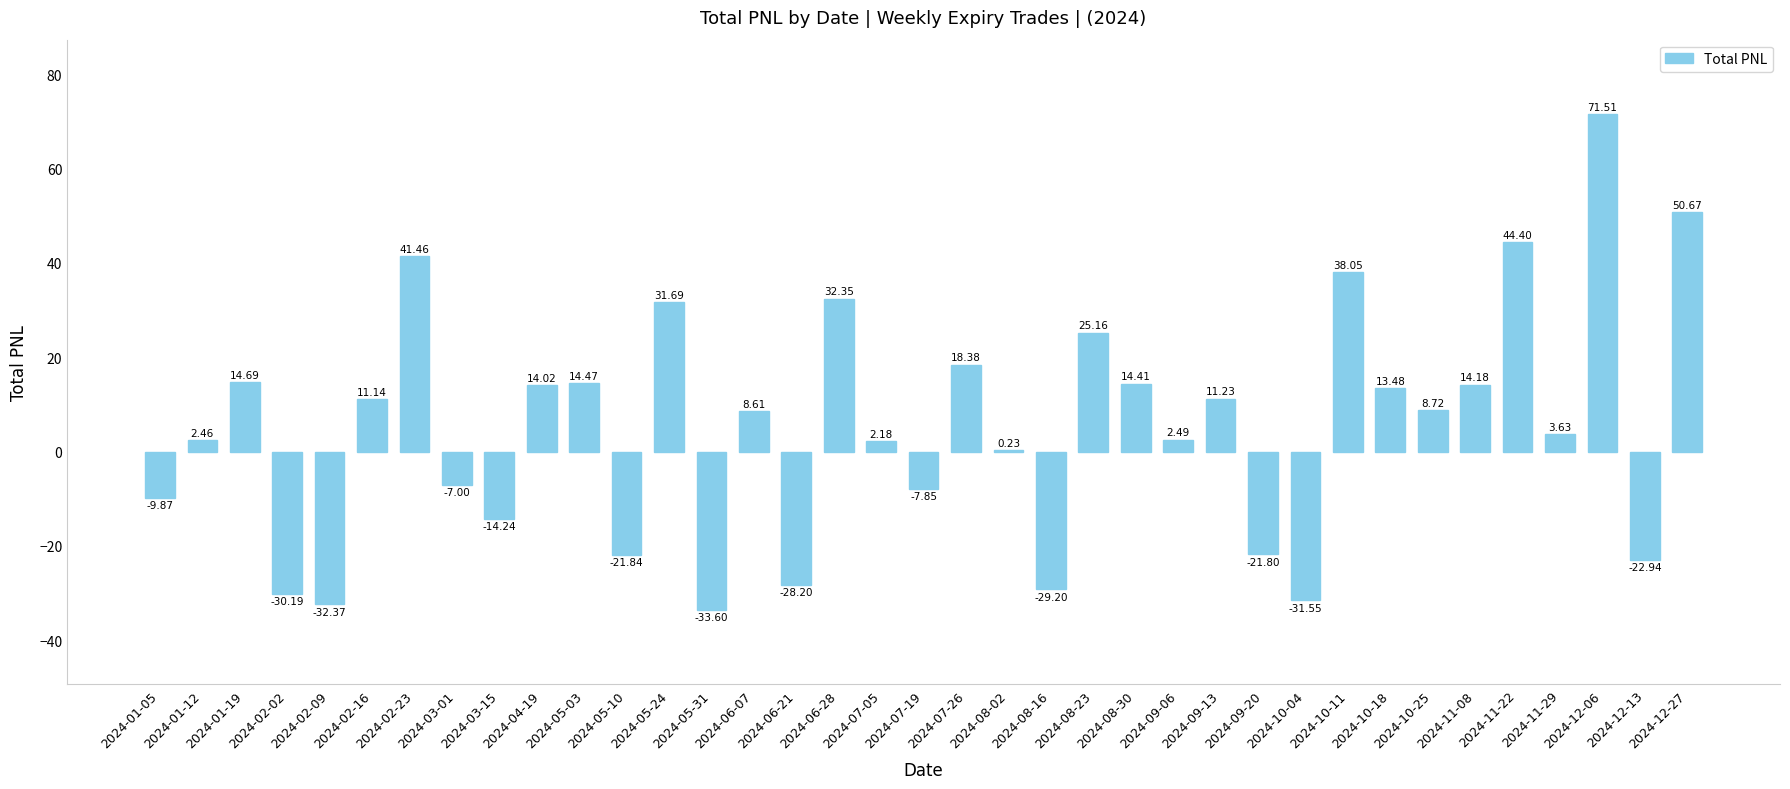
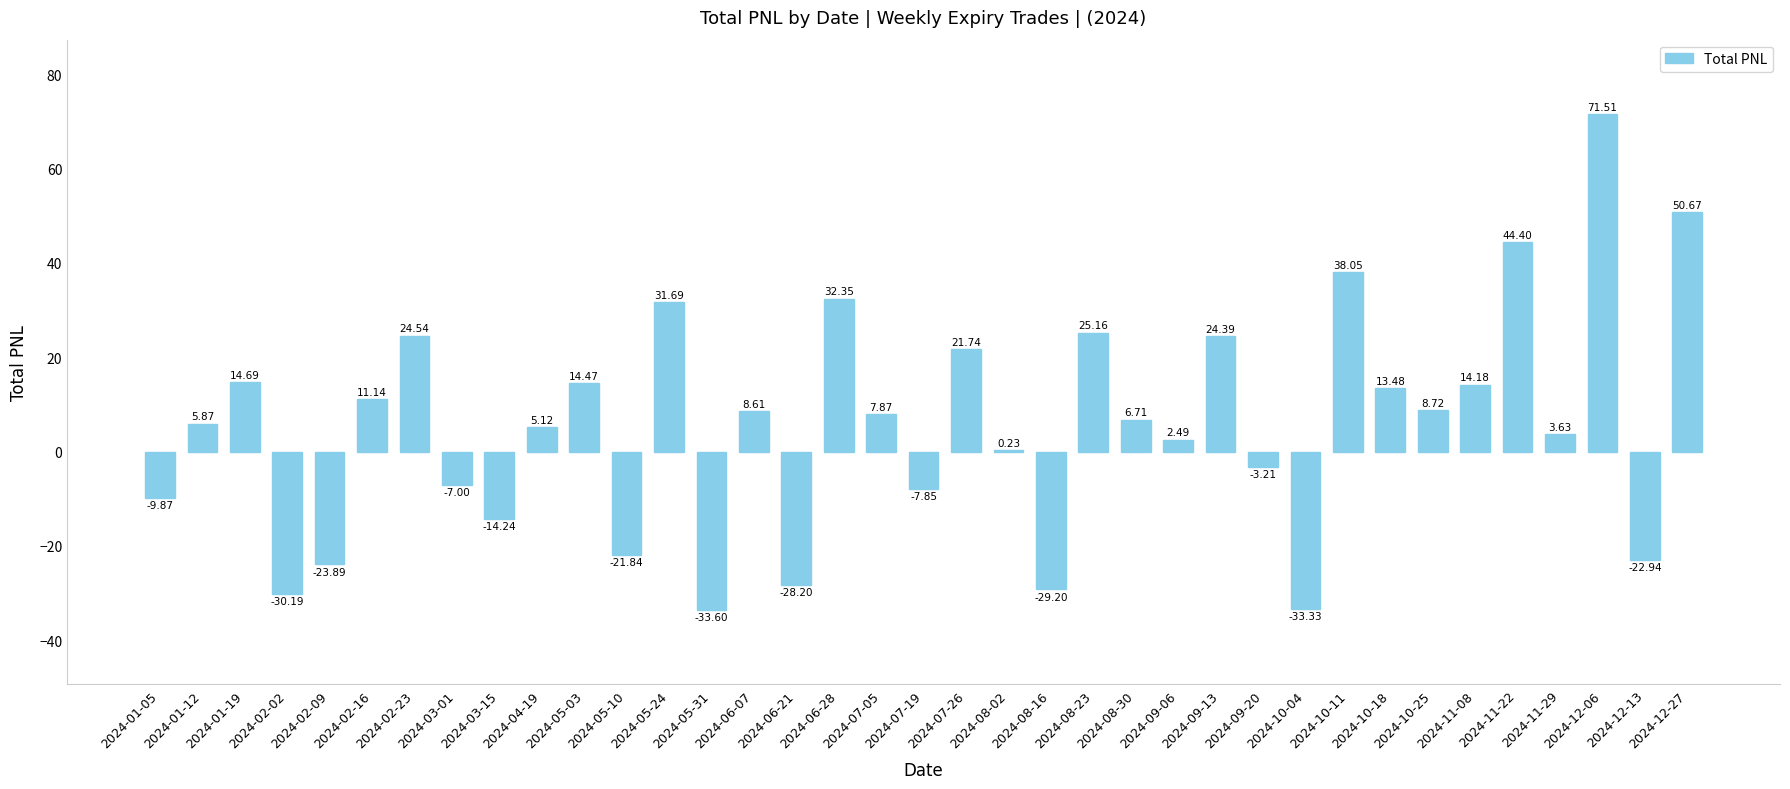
  {
    "2024-01-05": -9.87,
-   "2024-01-12": 2.46,
+   "2024-01-12": 5.87,
    "2024-01-19": 14.69,
    "2024-02-02": -30.19,
-   "2024-02-09": -32.37,
+   "2024-02-09": -23.89,
    "2024-02-16": 11.14,
-   "2024-02-23": 41.46,
+   "2024-02-23": 24.54,
    "2024-03-01": -7.00,
    "2024-03-15": -14.24,
-   "2024-04-19": 14.02,
+   "2024-04-19": 5.12,
    "2024-05-03": 14.47,
    "2024-05-10": -21.84,
    "2024-05-24": 31.69,
    "2024-05-31": -33.60,
    "2024-06-07": 8.61,
    "2024-06-21": -28.20,
    "2024-06-28": 32.35,
-   "2024-07-05": 2.18,
+   "2024-07-05": 7.87,
    "2024-07-19": -7.85,
-   "2024-07-26": 18.38,
+   "2024-07-26": 21.74,
    "2024-08-02": 0.23,
    "2024-08-16": -29.20,
    "2024-08-23": 25.16,
-   "2024-08-30": 14.41,
+   "2024-08-30": 6.71,
    "2024-09-06": 2.49,
-   "2024-09-13": 11.23,
-   "2024-09-20": -21.80,
-   "2024-10-04": -31.55,
+   "2024-09-13": 24.39,
+   "2024-09-20": -3.21,
+   "2024-10-04": -33.33,
    "2024-10-11": 38.05,
    "2024-10-18": 13.48,
    "2024-10-25": 8.72,
    "2024-11-08": 14.18,
    "2024-11-22": 44.40,
    "2024-11-29": 3.63,
    "2024-12-06": 71.51,
    "2024-12-13": -22.94,
    "2024-12-27": 50.67
  }
